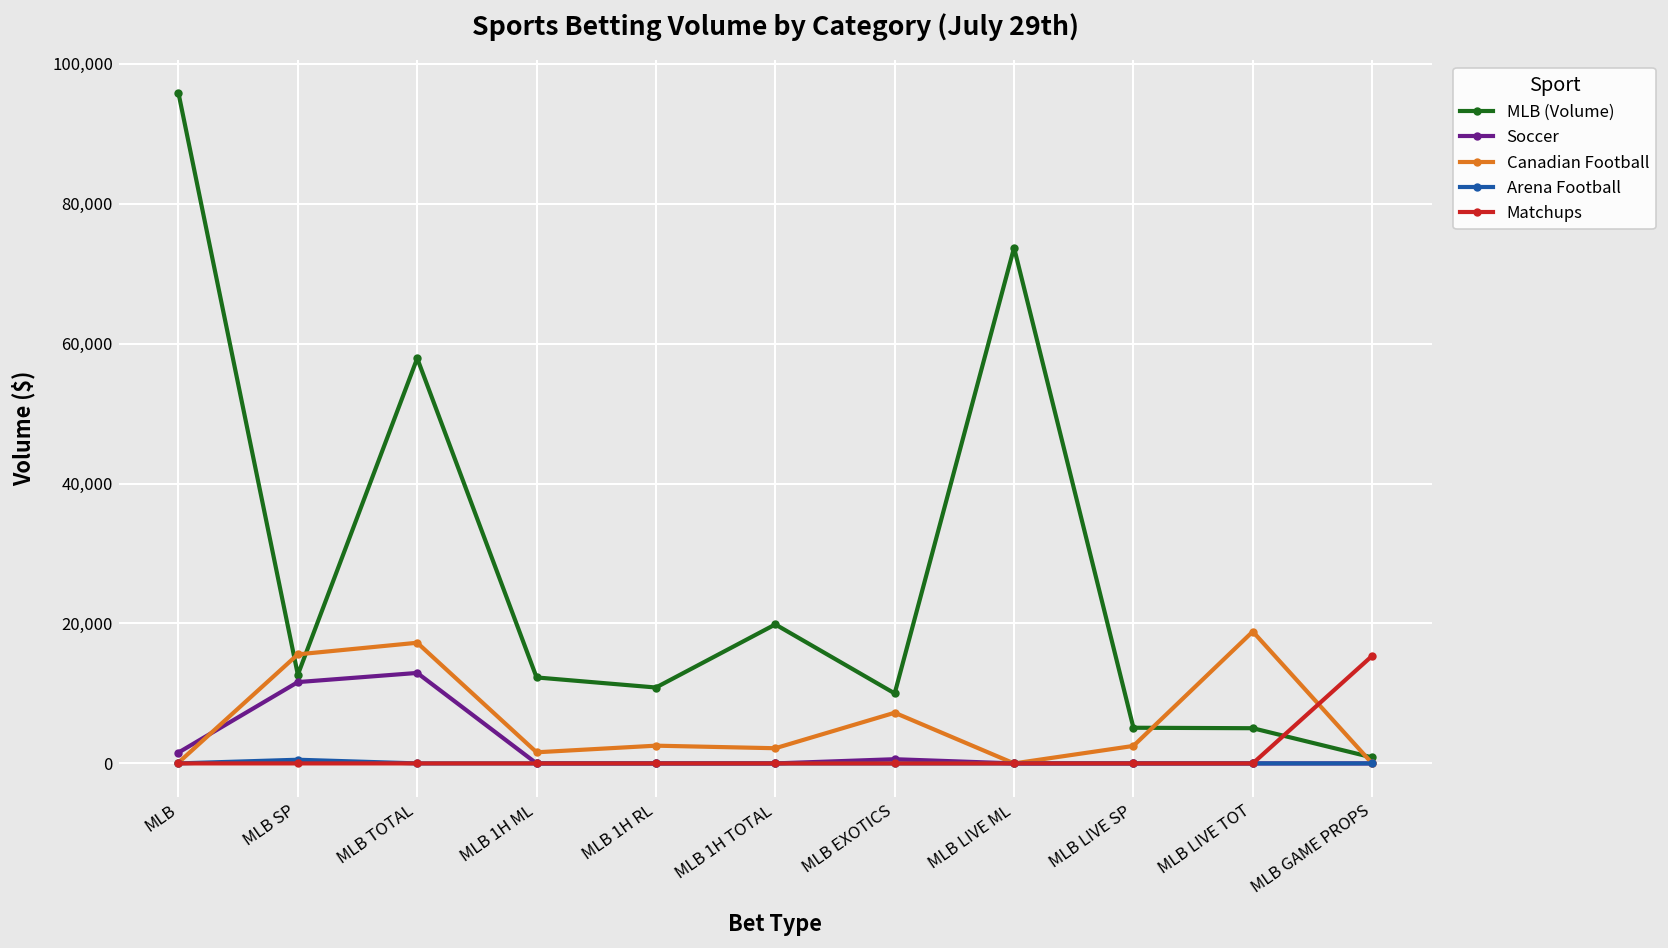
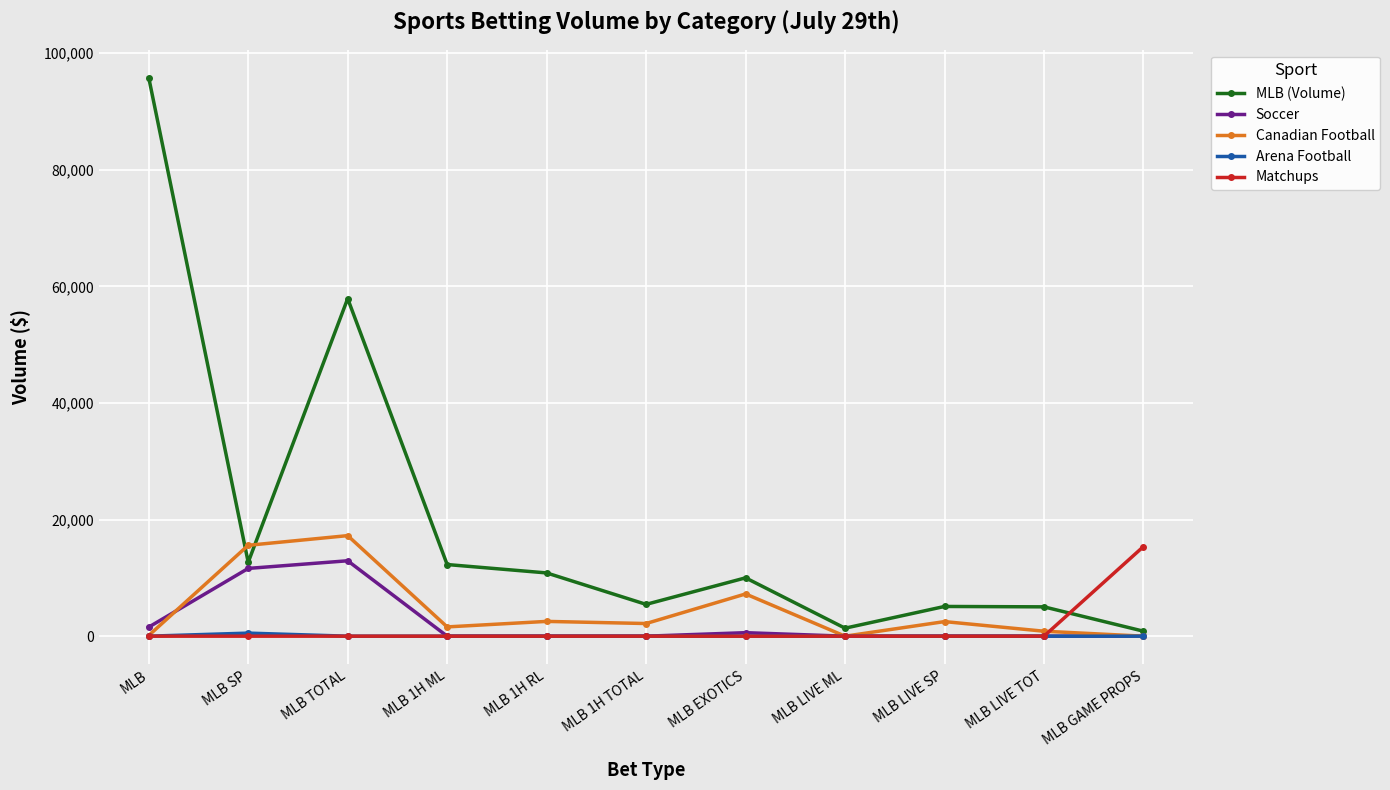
  {
    "MLB (Volume)": {
      "MLB": "96,000",
      "MLB SP": "13,000",
      "MLB TOTAL": "58,000",
      "MLB 1H ML": "12,000",
      "MLB 1H RL": "11,000",
-     "MLB 1H TOTAL": "20,000",
+     "MLB 1H TOTAL": "5,000",
      "MLB EXOTICS": "10,000",
-     "MLB LIVE ML": "74,000",
+     "MLB LIVE ML": "1,000",
      "MLB LIVE SP": "5,000",
      "MLB LIVE TOT": "5,000",
      "MLB GAME PROPS": "1,000"
    },
    "Soccer": {
      "MLB": "2,000",
      "MLB SP": "12,000",
      "MLB TOTAL": "13,000",
      "MLB EXOTICS": "1,000"
    },
    "Canadian Football": {
      "MLB SP": "16,000",
      "MLB TOTAL": "17,000",
      "MLB 1H ML": "2,000",
      "MLB 1H RL": "3,000",
      "MLB 1H TOTAL": "2,000",
      "MLB EXOTICS": "7,000",
      "MLB LIVE SP": "3,000",
-     "MLB LIVE TOT": "19,000"
+     "MLB LIVE TOT": "1,000"
    },
    "Arena Football": {
      "MLB SP": "1,000"
    },
    "Matchups": {
      "MLB SP": "0",
      "MLB GAME PROPS": "15,000"
    }
  }
